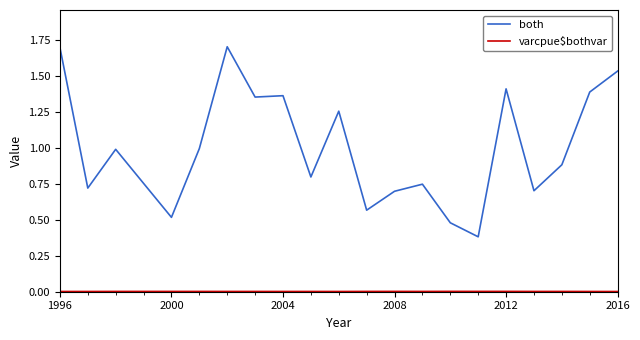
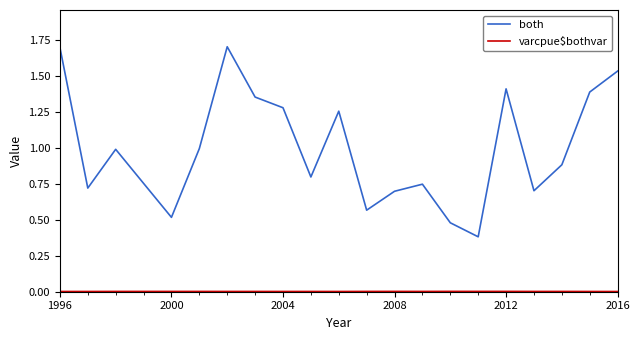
  {
    "both": {
      "1996": 1.70,
      "2000": 0.52,
-     "2004": 1.36,
+     "2004": 1.28,
      "2008": 0.70,
      "2012": 1.41,
      "2016": 1.53
    },
    "varcpue$bothvar": {
      "1996": 0.00,
      "2000": 0.00,
      "2004": 0.00,
      "2008": 0.00,
      "2012": 0.00,
      "2016": 0.00
    }
  }
